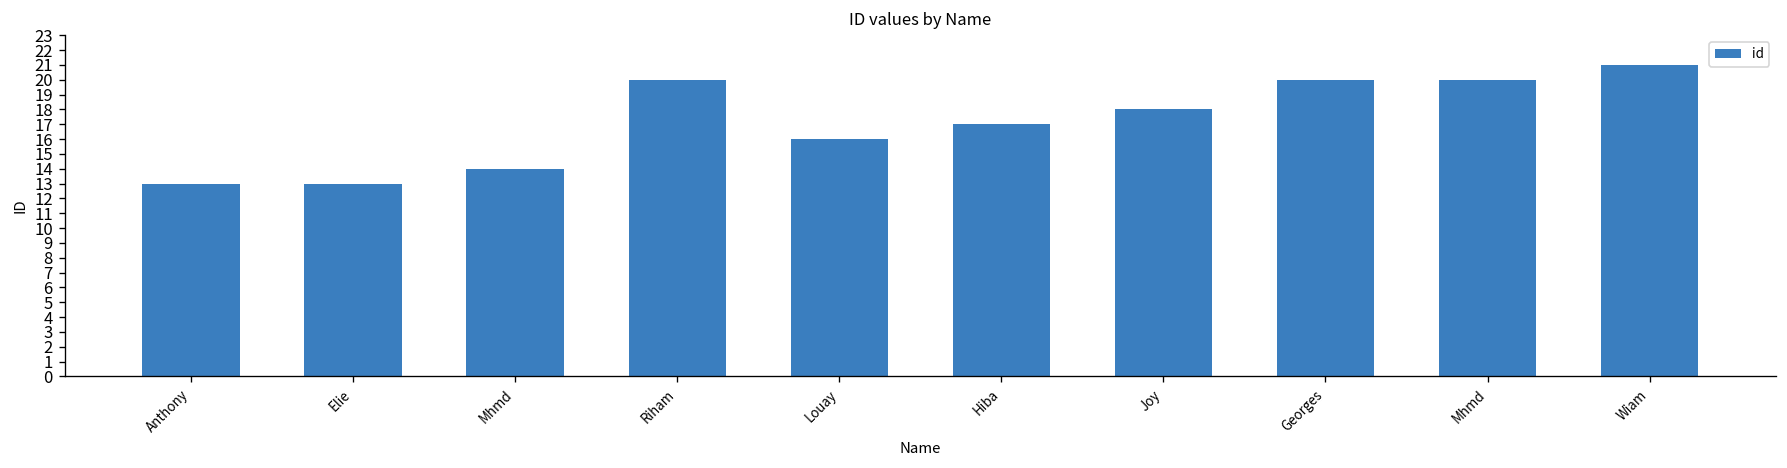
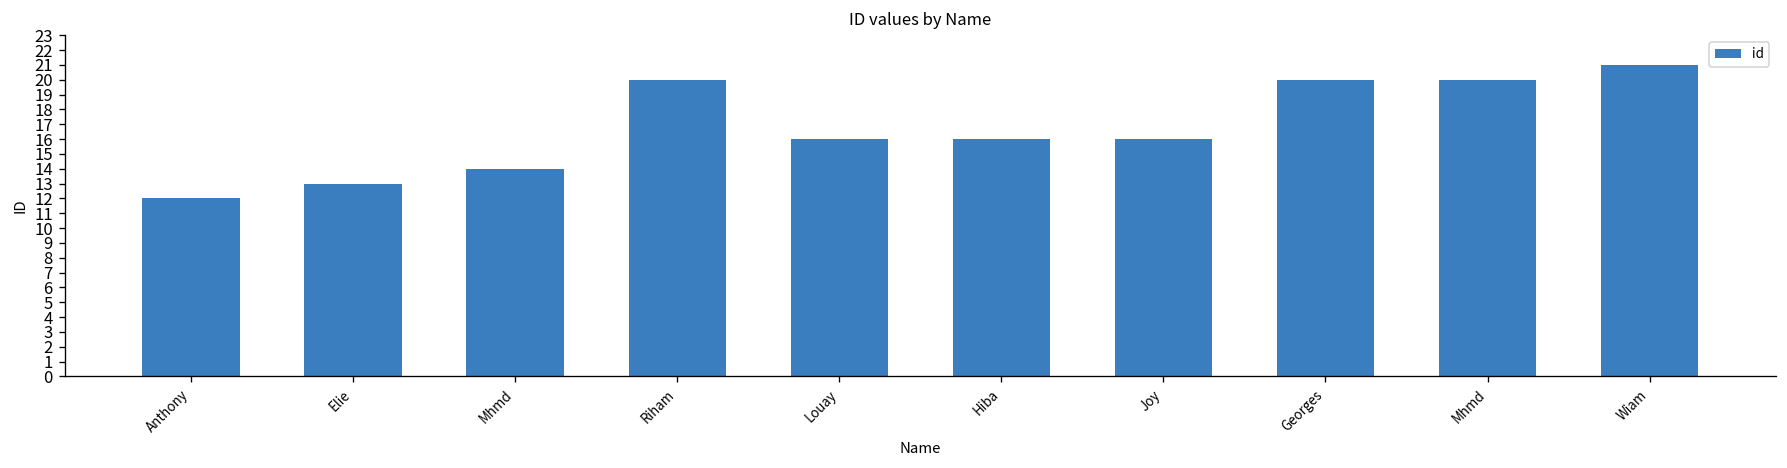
  {
-   "Anthony": 13,
+   "Anthony": 12,
    "Elie": 13,
    "Riham": 20,
    "Louay": 16,
-   "Hiba": 17,
-   "Joy": 18,
+   "Hiba": 16,
+   "Joy": 16,
    "Georges": 20,
    "Wiam": 21
  }
